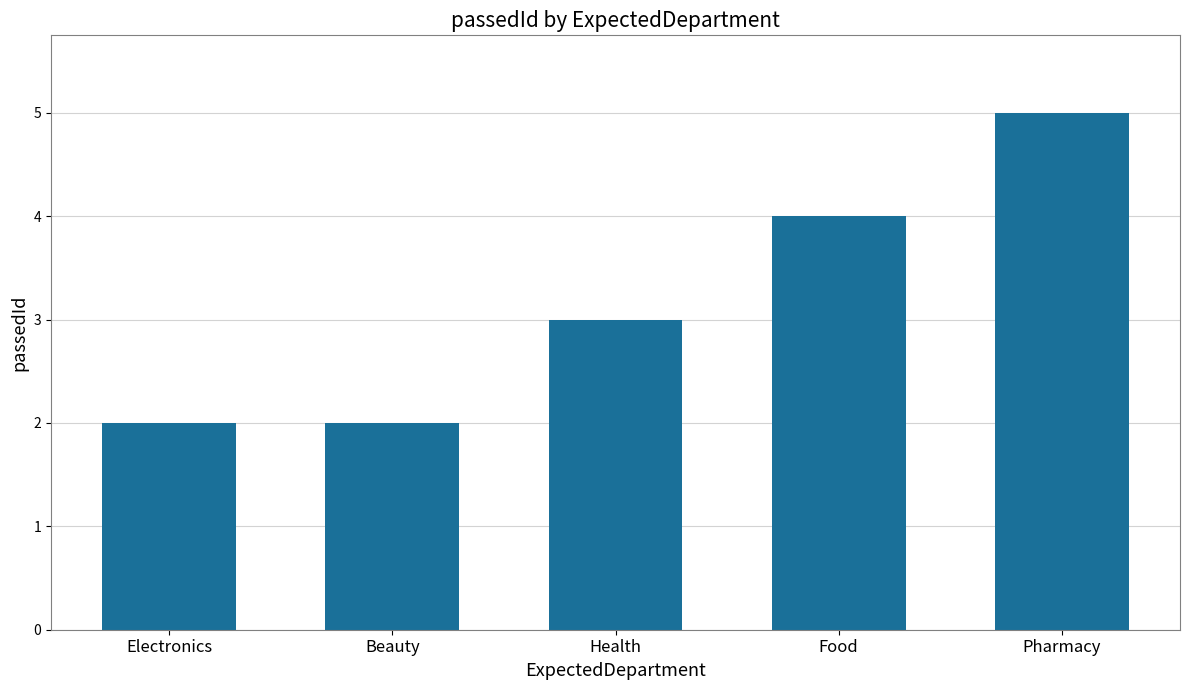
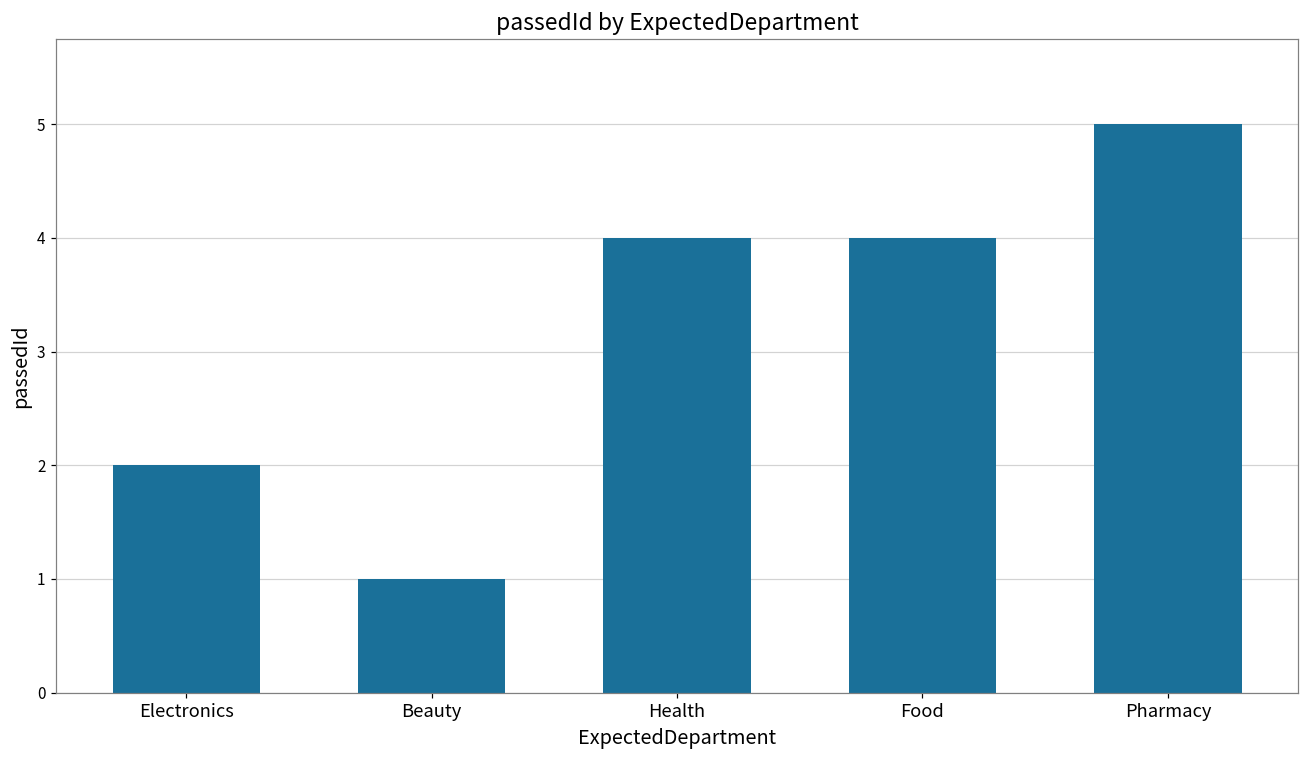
  {
    "Electronics": 2,
-   "Beauty": 2,
-   "Health": 3,
+   "Beauty": 1,
+   "Health": 4,
    "Food": 4,
    "Pharmacy": 5
  }
